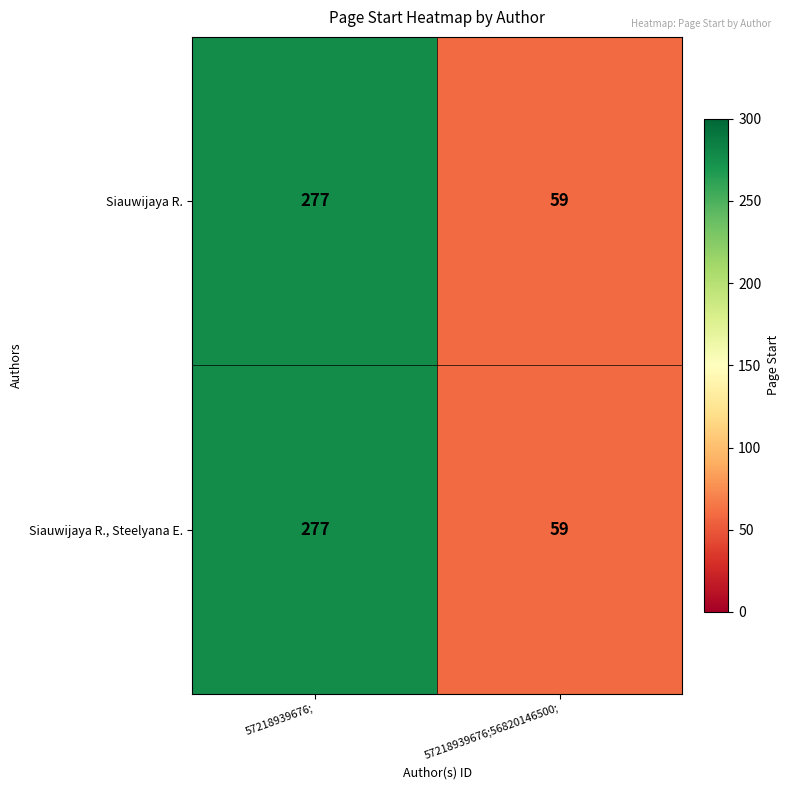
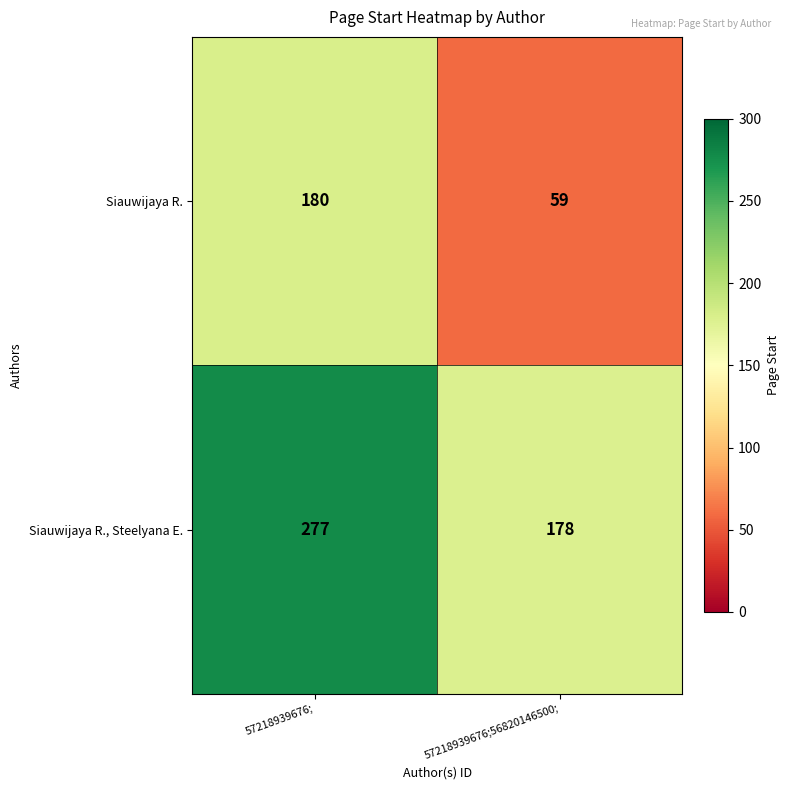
  {
    "Siauwijaya R.": {
-     "57218939676;": 277,
+     "57218939676;": 180,
      "57218939676;56820146500;": 59
    },
    "Siauwijaya R., Steelyana E.": {
      "57218939676;": 277,
-     "57218939676;56820146500;": 59
+     "57218939676;56820146500;": 178
    }
  }
